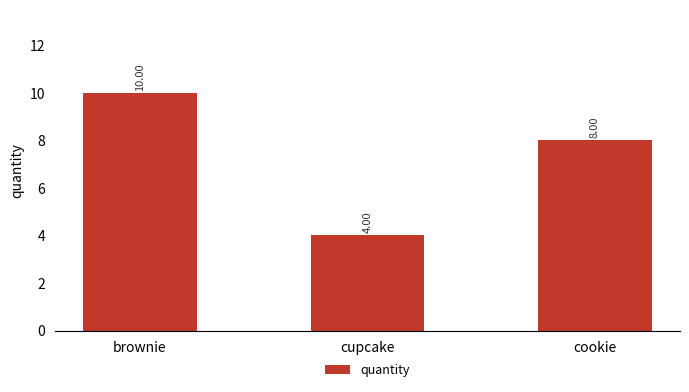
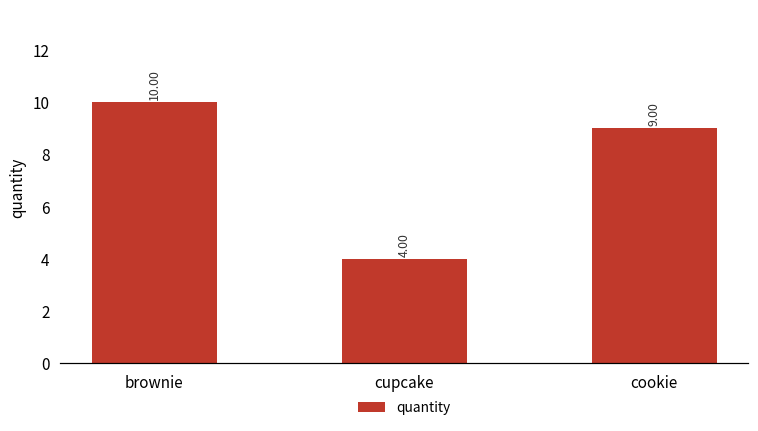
  {
    "brownie": 10.00,
    "cupcake": 4.00,
-   "cookie": 8.00
+   "cookie": 9.00
  }
